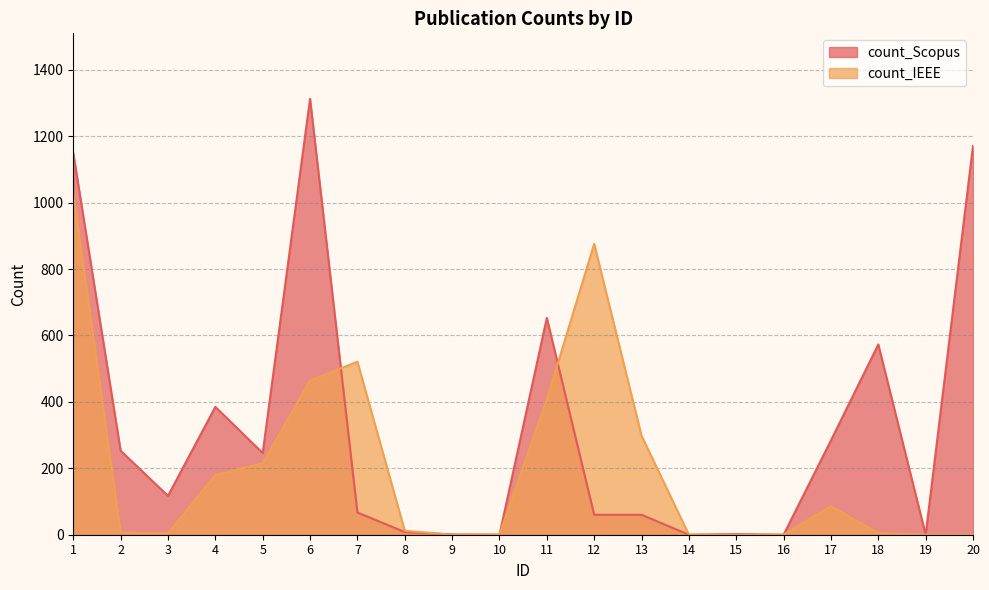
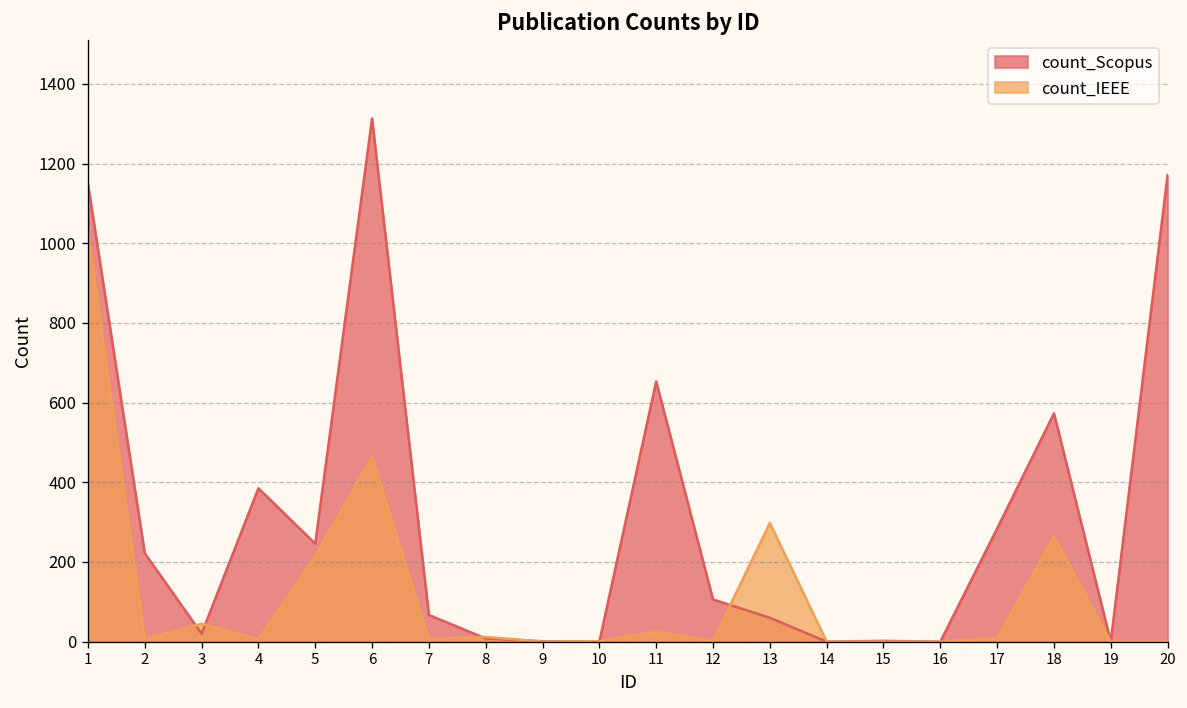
  {
    "count_Scopus": {
      "1": 1150,
-     "2": 250,
-     "3": 120,
+     "2": 220,
+     "3": 20,
      "4": 390,
      "5": 250,
      "6": 1310,
      "7": 70,
      "11": 650,
-     "12": 60,
+     "12": 110,
      "13": 60,
      "17": 280,
      "18": 570,
      "20": 1170
    },
    "count_IEEE": {
      "1": 1030,
      "2": 10,
-     "3": 0,
-     "4": 180,
+     "3": 50,
+     "4": 10,
      "5": 220,
      "6": 460,
-     "7": 520,
-     "11": 410,
-     "12": 880,
+     "7": 10,
+     "11": 30,
+     "12": 0,
      "13": 300,
-     "17": 90,
-     "18": 10,
+     "17": 10,
+     "18": 260,
      "20": 0
    }
  }
